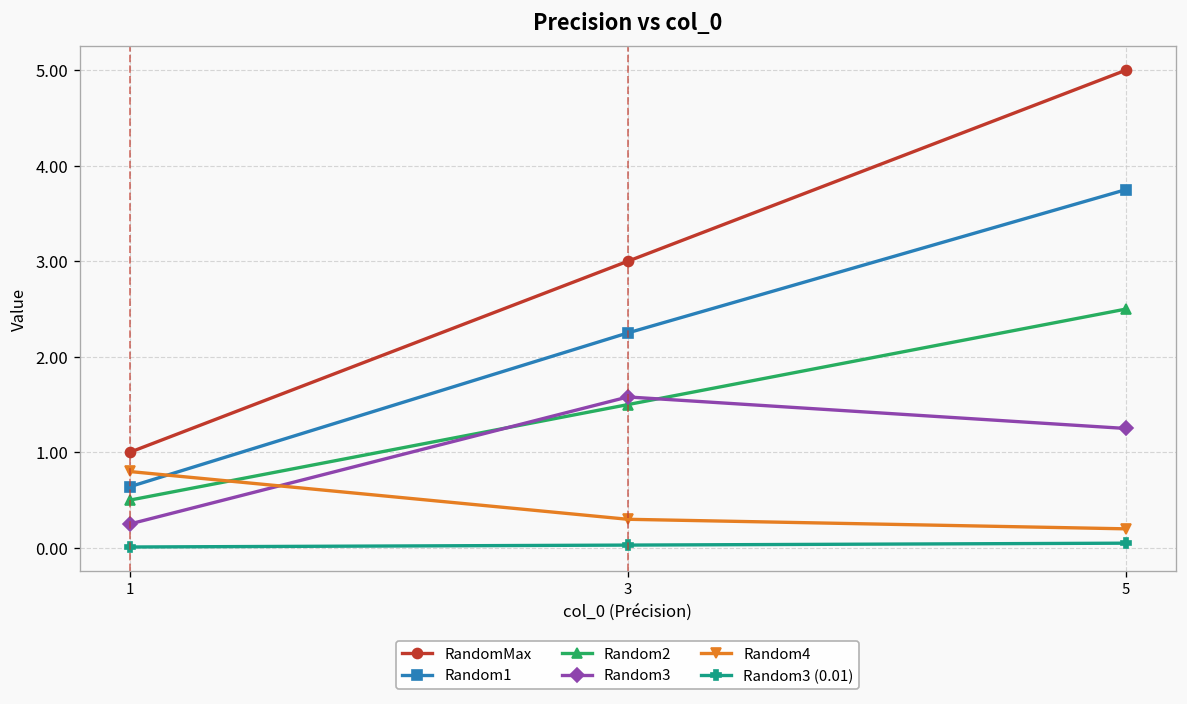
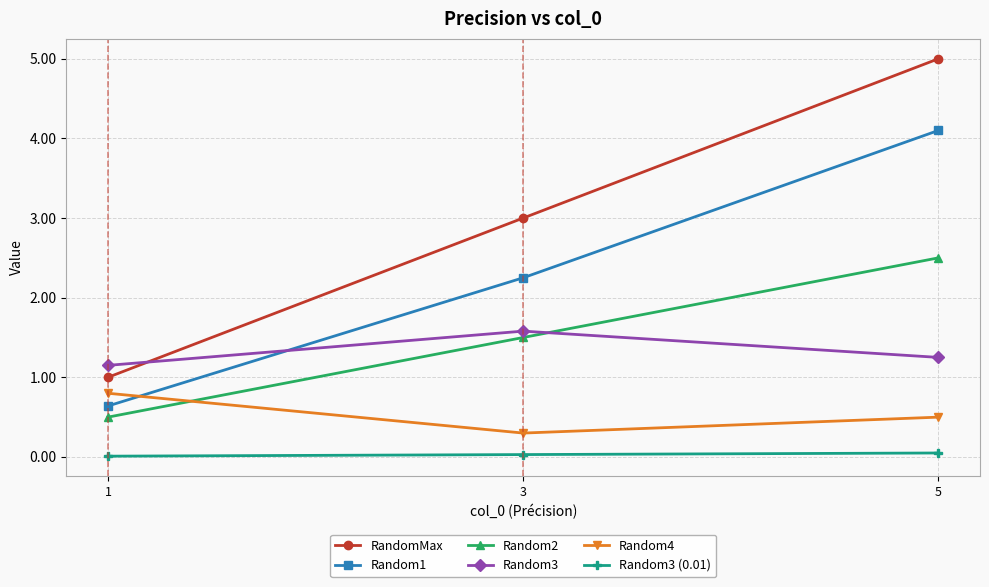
  {
    "RandomMax": {
      "1": 1.0,
      "3": 3.0,
      "5": 5.0
    },
    "Random1": {
      "1": 0.6,
      "3": 2.3,
-     "5": 3.8
+     "5": 4.1
    },
    "Random3": {
-     "1": 0.3,
+     "1": 1.2,
      "3": 1.6,
      "5": 1.3
    },
    "Random4": {
      "1": 0.8,
      "3": 0.3,
-     "5": 0.2
+     "5": 0.5
    }
  }
